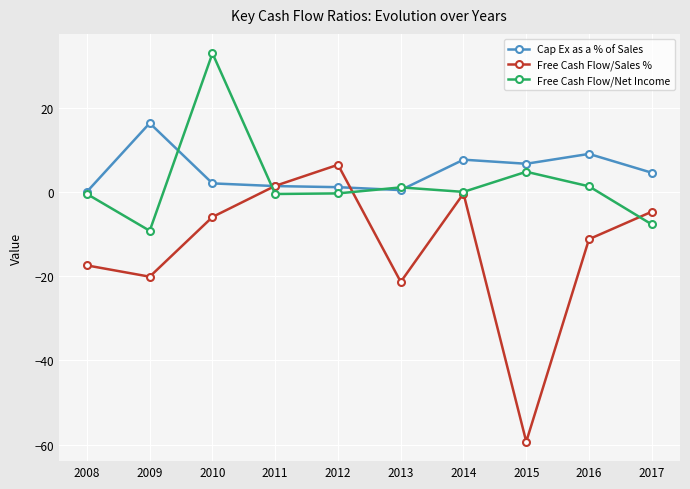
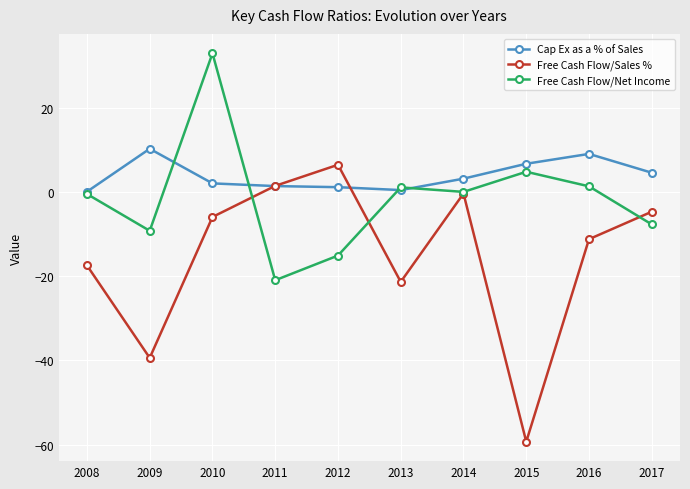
  {
    "Cap Ex as a % of Sales": {
-     "2009": 16,
+     "2009": 10,
      "2010": 2,
      "2012": 1,
      "2013": 0,
-     "2014": 8,
+     "2014": 3,
      "2015": 7,
      "2016": 9,
      "2017": 5
    },
    "Free Cash Flow/Sales %": {
      "2008": -17,
-     "2009": -20,
+     "2009": -39,
      "2010": -6,
      "2012": 6,
      "2013": -21,
      "2015": -59,
      "2016": -11,
      "2017": -5
    },
    "Free Cash Flow/Net Income": {
      "2009": -9,
      "2010": 33,
-     "2011": 0,
-     "2012": 0,
+     "2011": -21,
+     "2012": -15,
      "2013": 1,
      "2015": 5,
      "2016": 1,
      "2017": -8
    }
  }
